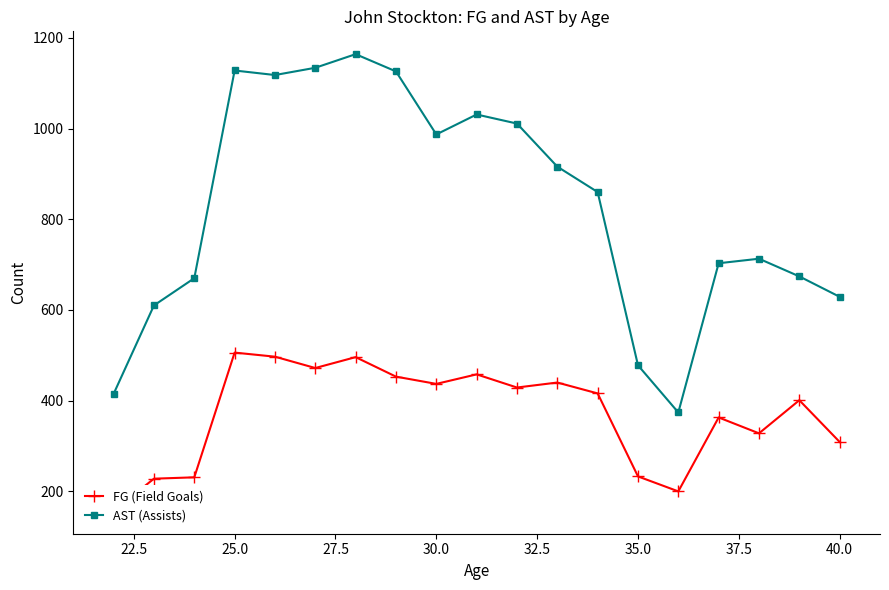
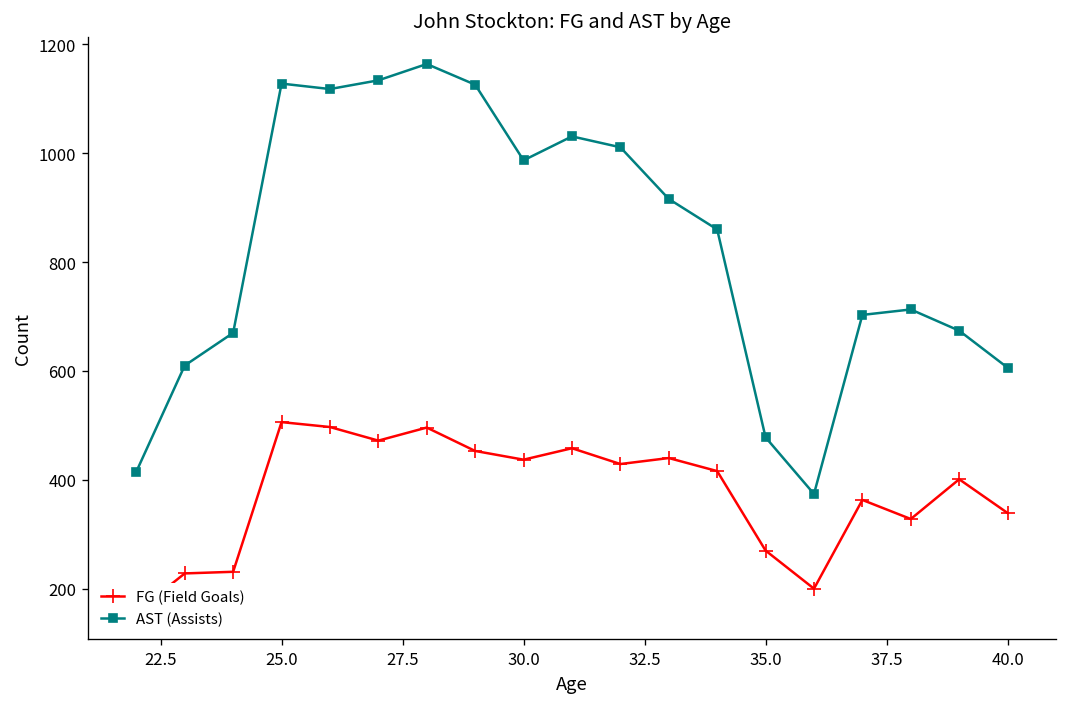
  {
    "FG (Field Goals)": {
      "25.0": 510,
      "30.0": 440,
-     "35.0": 230,
-     "40.0": 310
+     "35.0": 270,
+     "40.0": 340
    },
    "AST (Assists)": {
      "25.0": 1130,
      "30.0": 990,
      "35.0": 480,
-     "40.0": 630
+     "40.0": 610
    }
  }
